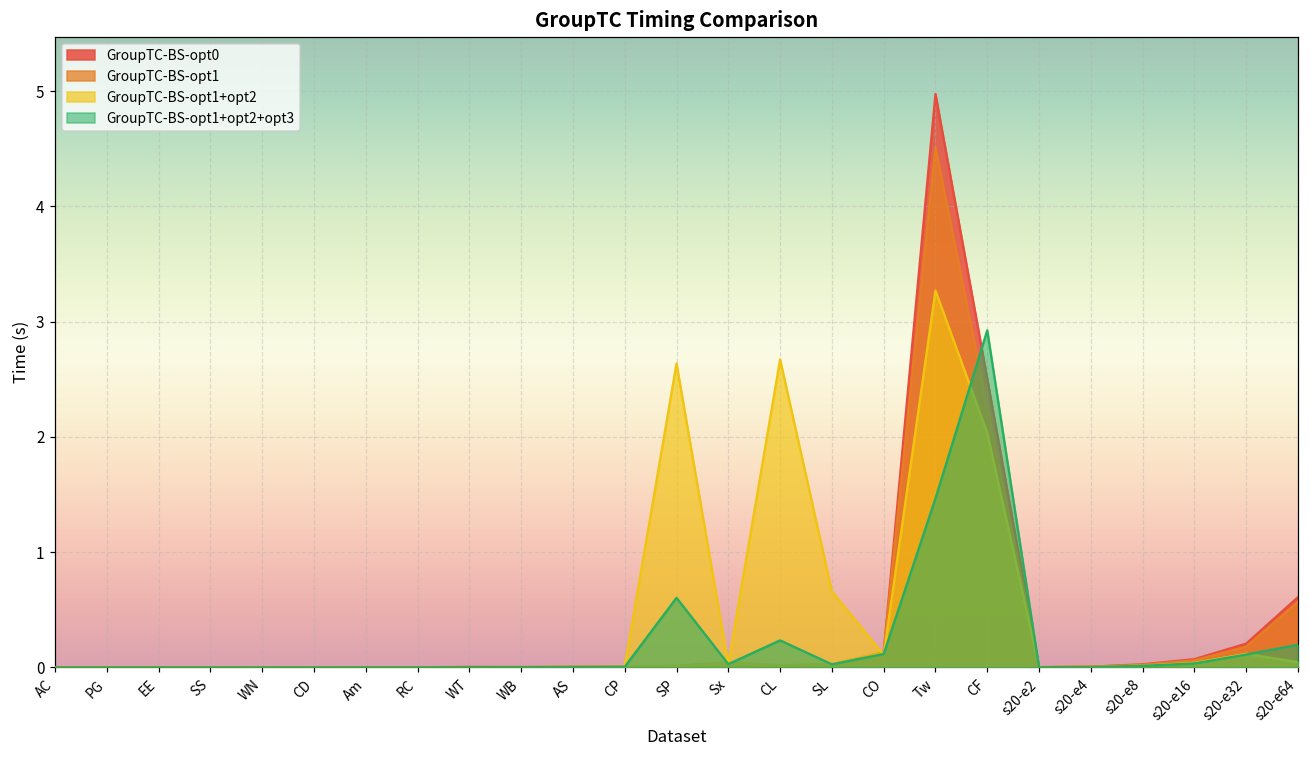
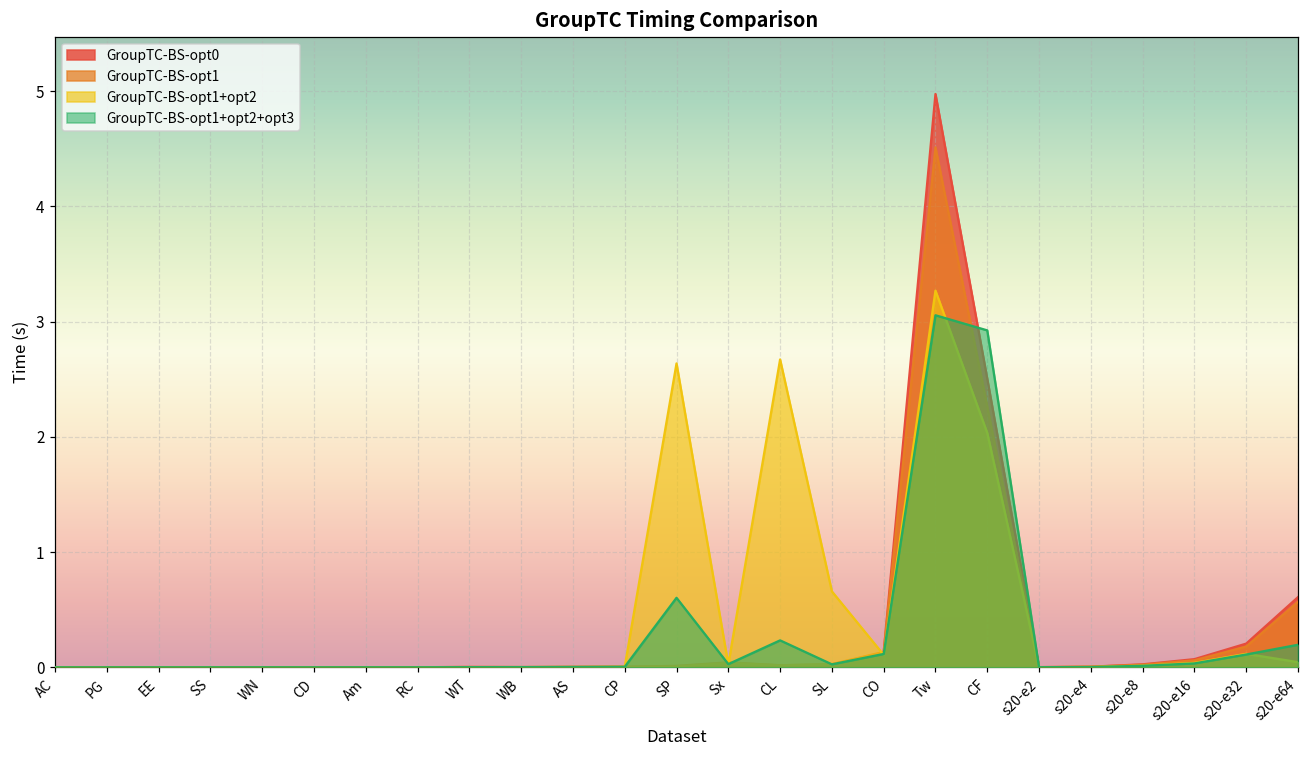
  {
    "GroupTC-BS-opt1+opt2": {
      "SP": 2.64,
      "CL": 2.67,
      "SL": 0.66,
      "Tw": 3.27,
      "CF": 2.03,
      "s20-e64": 0.04
    },
    "GroupTC-BS-opt1+opt2+opt3": {
      "SP": 0.60,
      "CL": 0.23,
-     "Tw": 1.47,
+     "Tw": 3.05,
      "CF": 2.92,
      "s20-e64": 0.20
    }
  }
